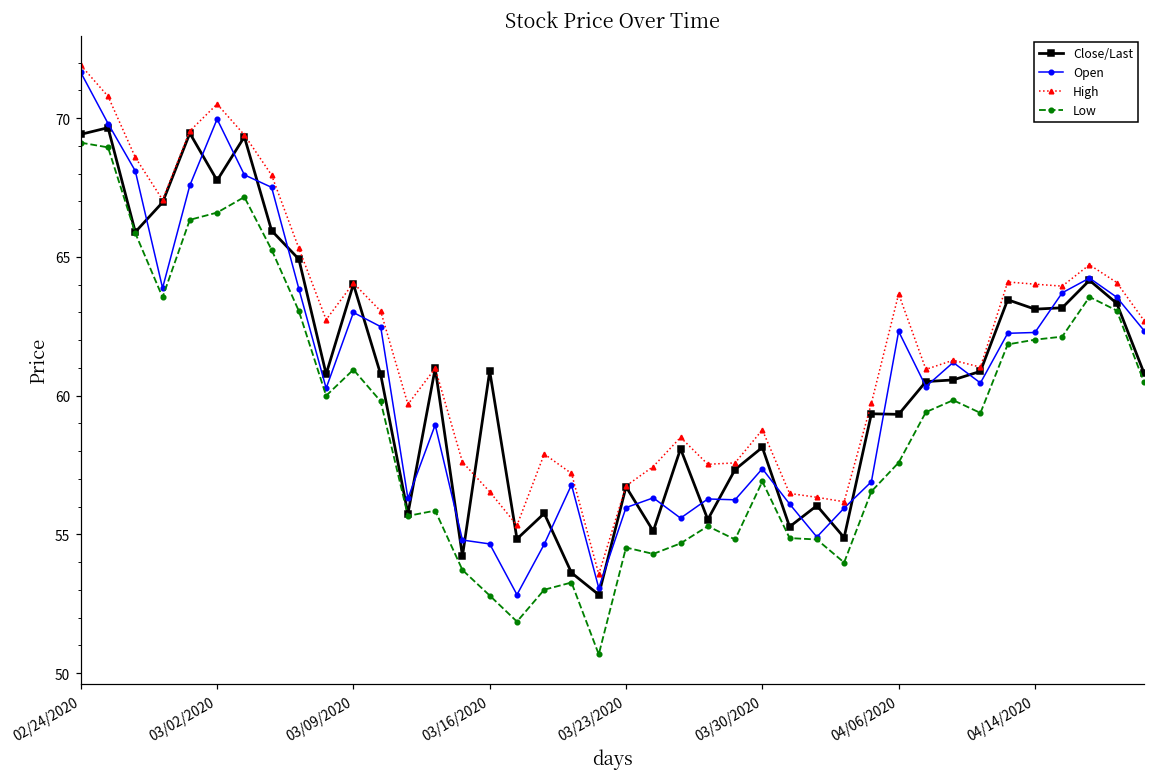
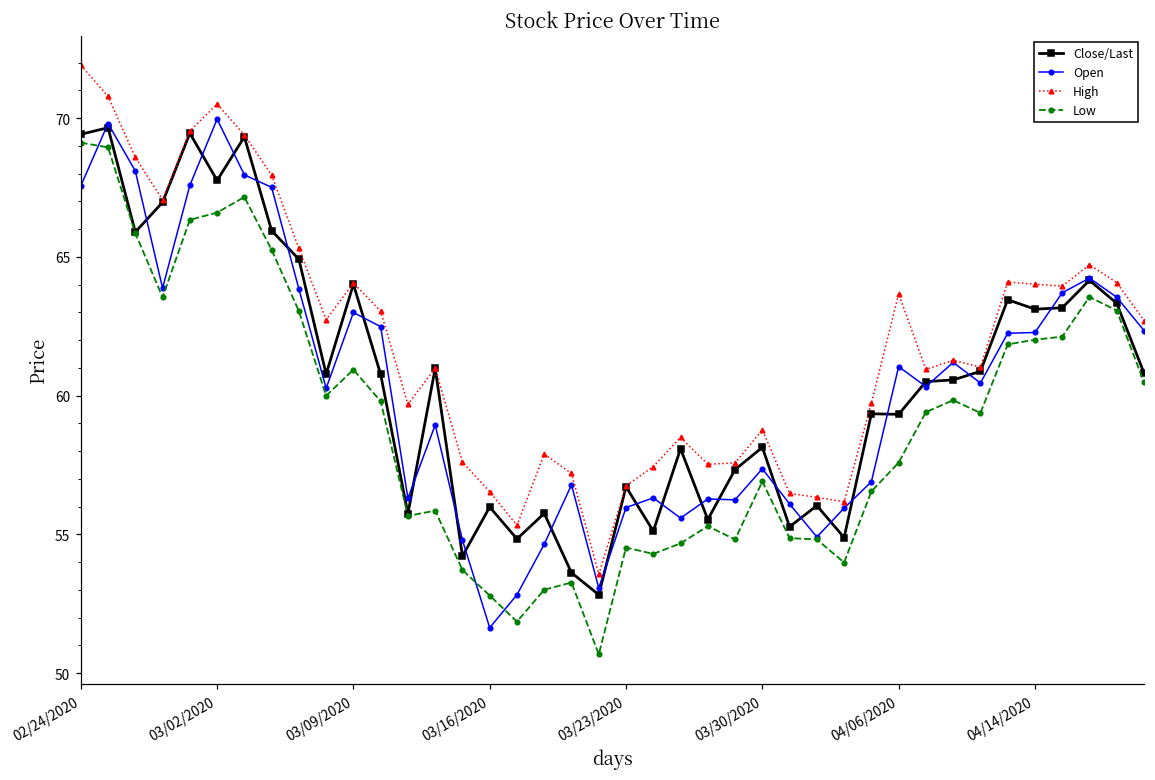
  {
    "Close/Last": {
      "02/24/2020": 69.4,
      "03/02/2020": 67.8,
-     "03/16/2020": 60.9,
+     "03/16/2020": 56.0,
      "03/30/2020": 58.1,
      "04/06/2020": 59.3,
      "04/14/2020": 63.1
    },
    "Open": {
-     "02/24/2020": 71.7,
+     "02/24/2020": 67.6,
      "03/02/2020": 70.0,
      "03/09/2020": 63.0,
-     "03/16/2020": 54.7,
+     "03/16/2020": 51.6,
      "03/23/2020": 56.0,
      "03/30/2020": 57.4,
-     "04/06/2020": 62.3,
+     "04/06/2020": 61.1,
      "04/14/2020": 62.3
    },
    "High": {
      "02/24/2020": 71.9,
      "03/02/2020": 70.5,
      "03/16/2020": 56.5,
      "03/30/2020": 58.8,
      "04/06/2020": 63.7,
      "04/14/2020": 64.0
    },
    "Low": {
      "02/24/2020": 69.1,
      "03/02/2020": 66.6,
      "03/09/2020": 60.9,
      "03/16/2020": 52.8,
      "03/23/2020": 54.5,
      "03/30/2020": 56.9,
      "04/06/2020": 57.6,
      "04/14/2020": 62.0
    }
  }
